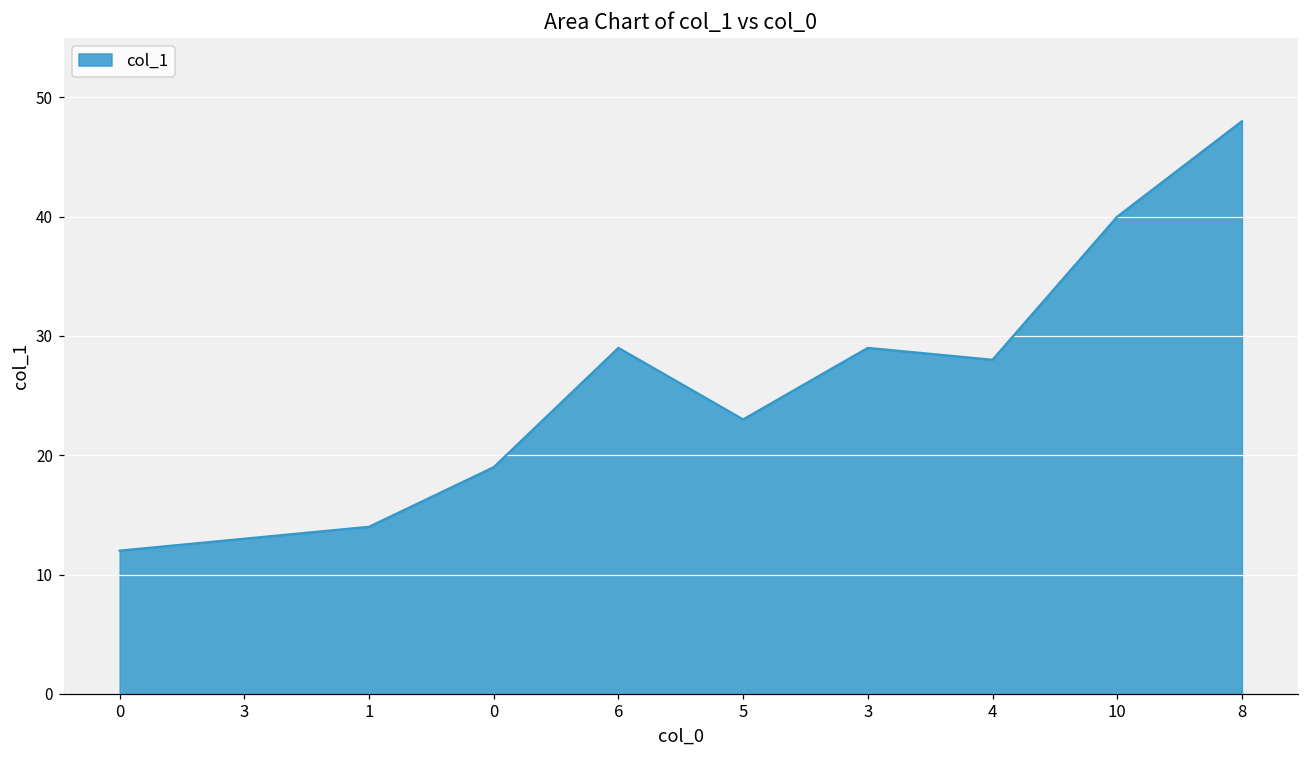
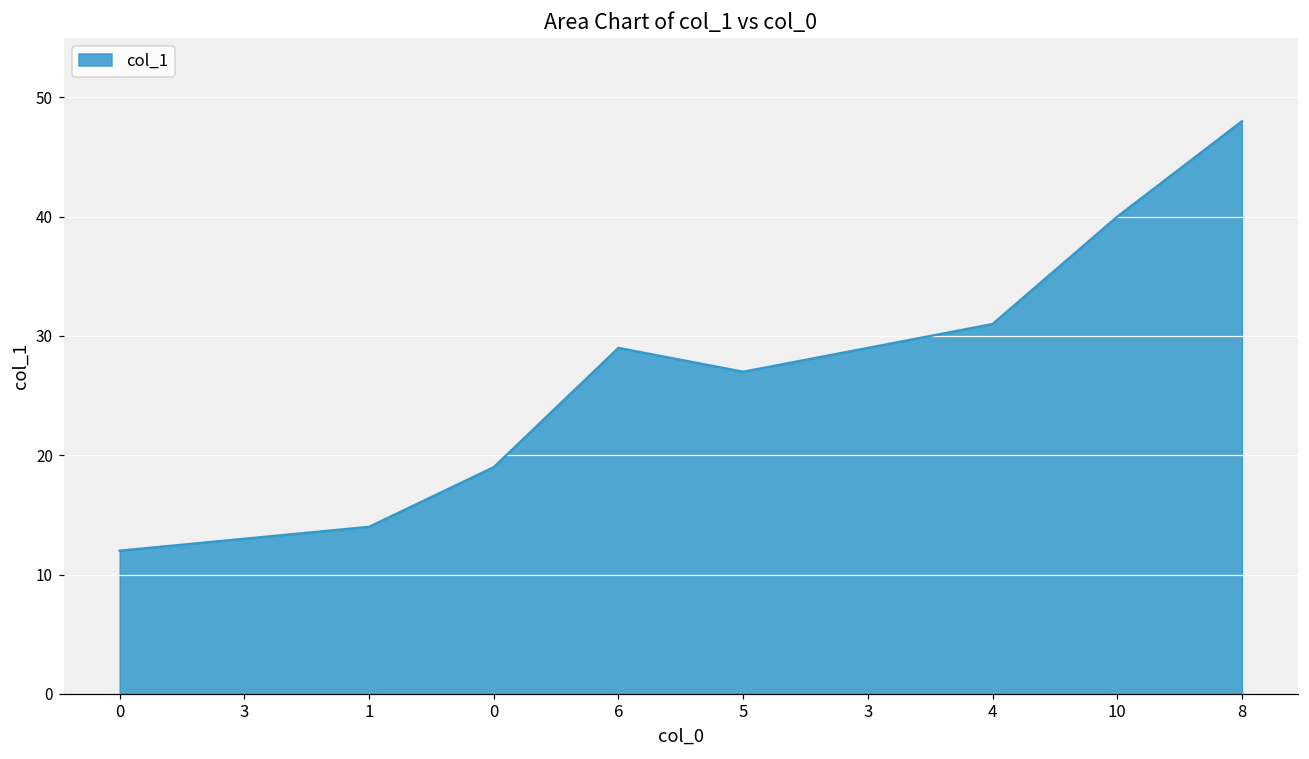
  {
    "1": 14,
    "6": 29,
-   "5": 23,
-   "4": 28,
+   "5": 27,
+   "4": 31,
    "10": 40,
    "8": 48
  }
